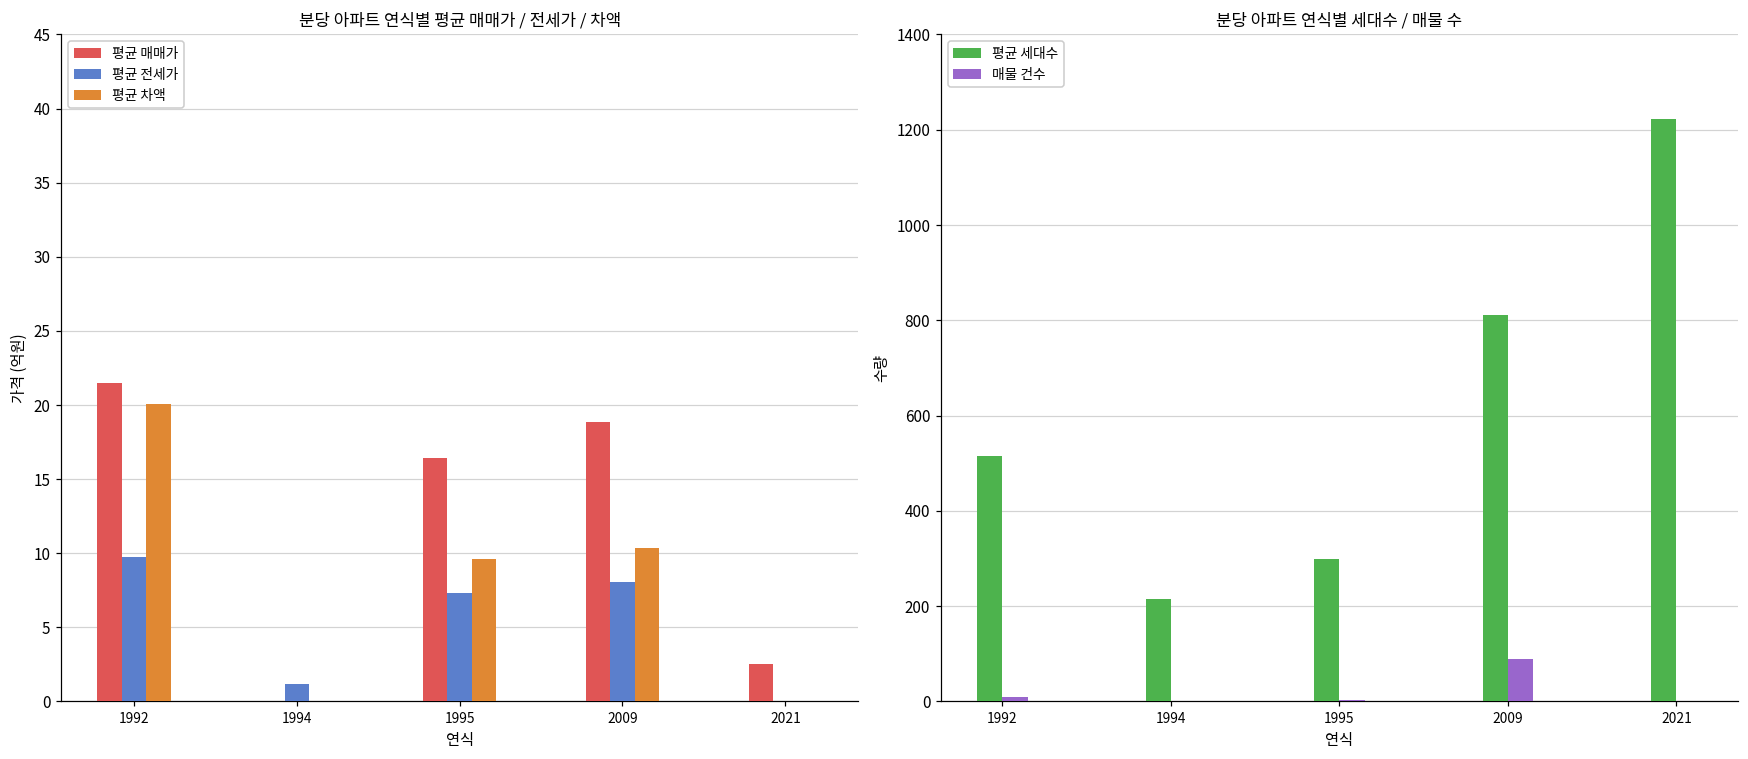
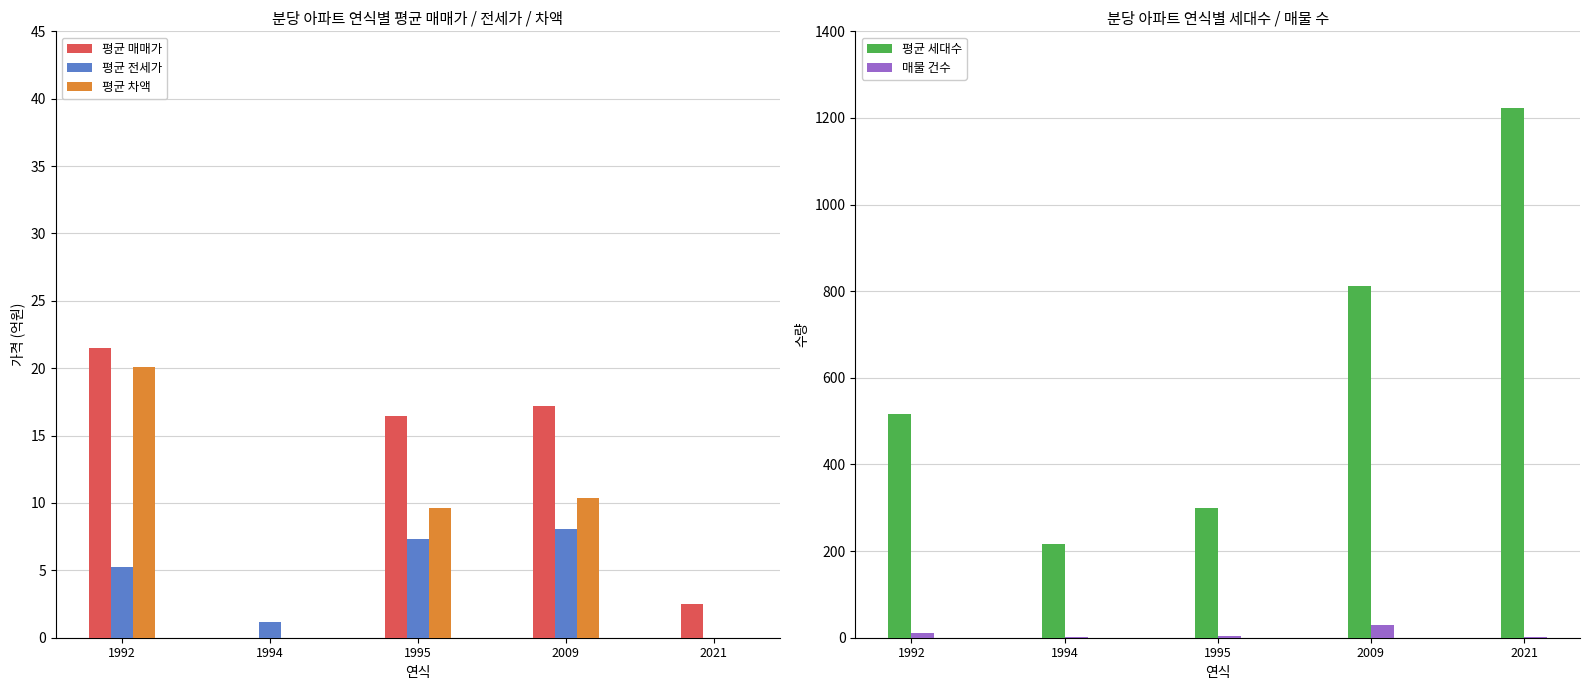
  {
    "분당 아파트 연식별 평균 매매가 / 전세가 / 차액": {
      "평균 매매가": {
        "1992": 21.5,
        "1994": 0.0,
        "1995": 16.5,
-       "2009": 18.8,
+       "2009": 17.2,
        "2021": 2.5
      },
      "평균 전세가": {
-       "1992": 9.8,
+       "1992": 5.3,
        "1994": 1.2,
        "1995": 7.3,
        "2009": 8.1,
        "2021": 0.0
      },
      "평균 차액": {
        "1992": 20.1,
        "1994": 0.0,
        "1995": 9.6,
        "2009": 10.4,
        "2021": 0.0
      }
    },
    "분당 아파트 연식별 세대수 / 매물 수": {
      "평균 세대수": {
        "1992": 520,
        "1994": 220,
        "1995": 300,
        "2009": 810,
        "2021": 1220
      },
      "매물 건수": {
        "1992": 10,
-       "2009": 90
+       "2009": 30
      }
    }
  }
